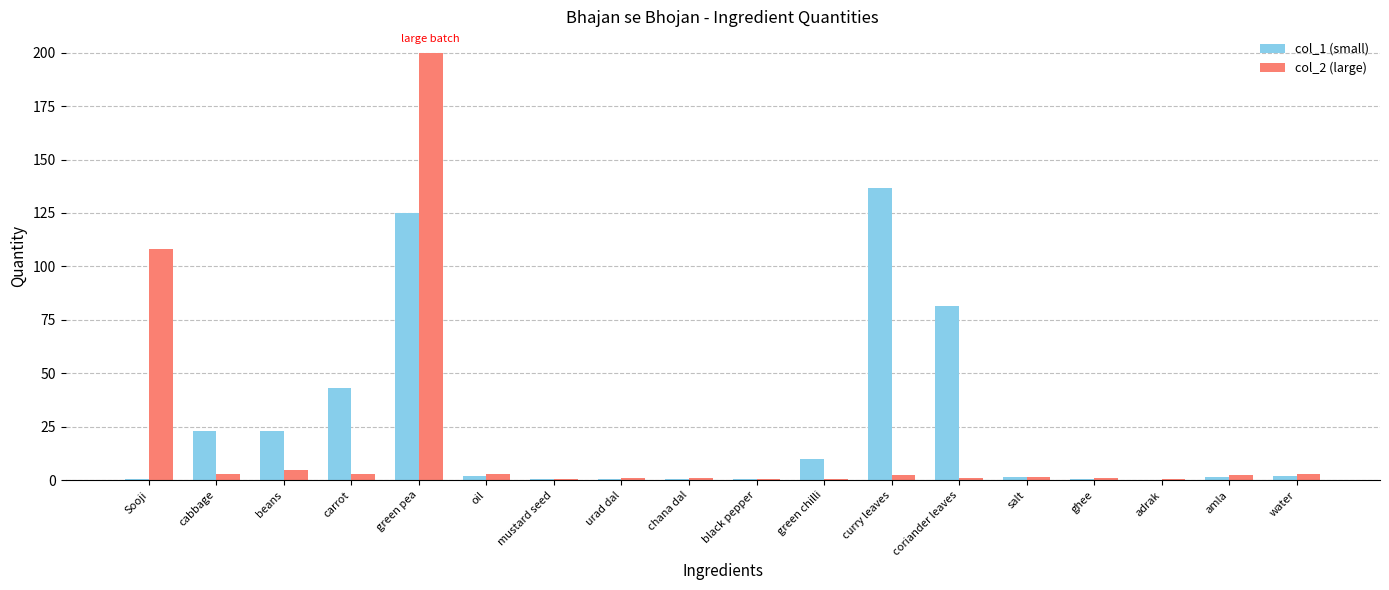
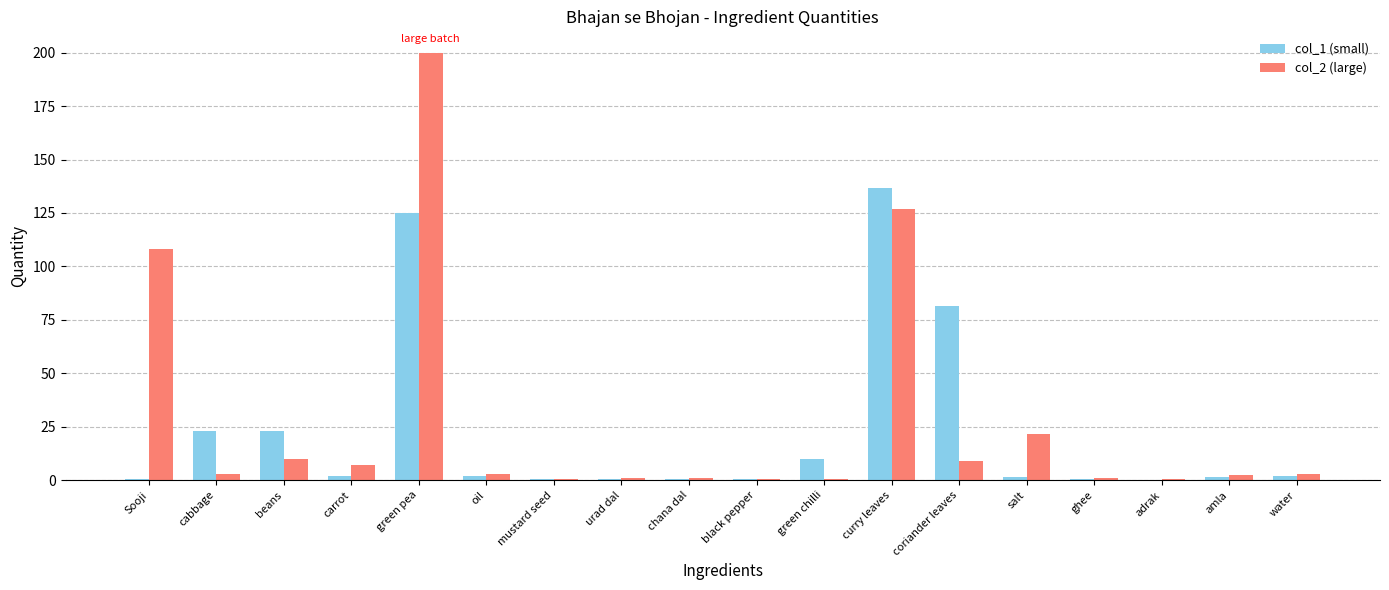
  {
    "col_1 (small)": {
      "cabbage": 23,
      "beans": 23,
-     "carrot": 43,
+     "carrot": 2,
      "green pea": 125,
      "oil": 2,
      "green chilli": 10,
      "curry leaves": 137,
      "coriander leaves": 81,
      "salt": 1,
      "amla": 2,
      "water": 2
    },
    "col_2 (large)": {
      "Sooji": 108,
      "cabbage": 3,
-     "beans": 5,
-     "carrot": 3,
+     "beans": 10,
+     "carrot": 7,
      "green pea": 200,
      "oil": 3,
-     "curry leaves": 2,
-     "coriander leaves": 1,
-     "salt": 2,
+     "curry leaves": 127,
+     "coriander leaves": 9,
+     "salt": 21,
      "amla": 2,
      "water": 3
    }
  }
